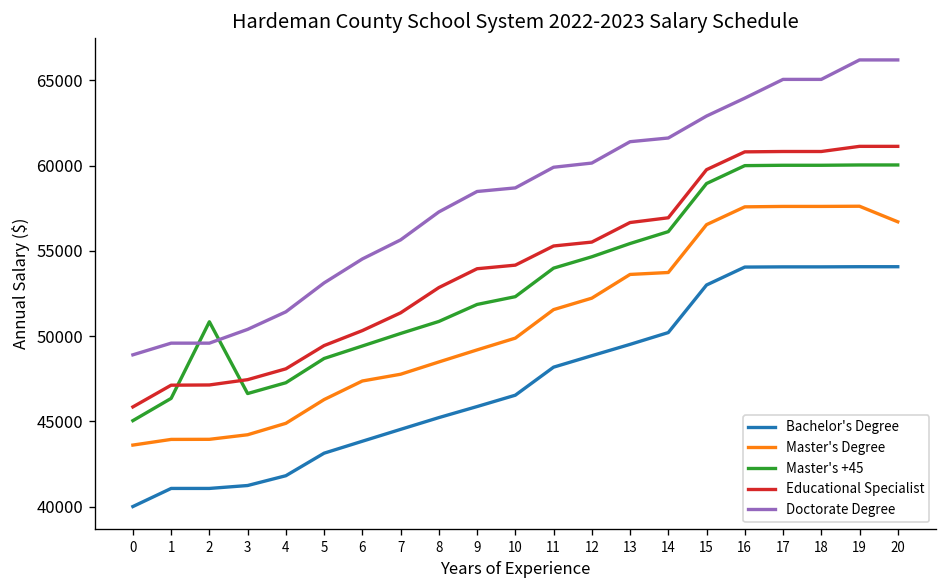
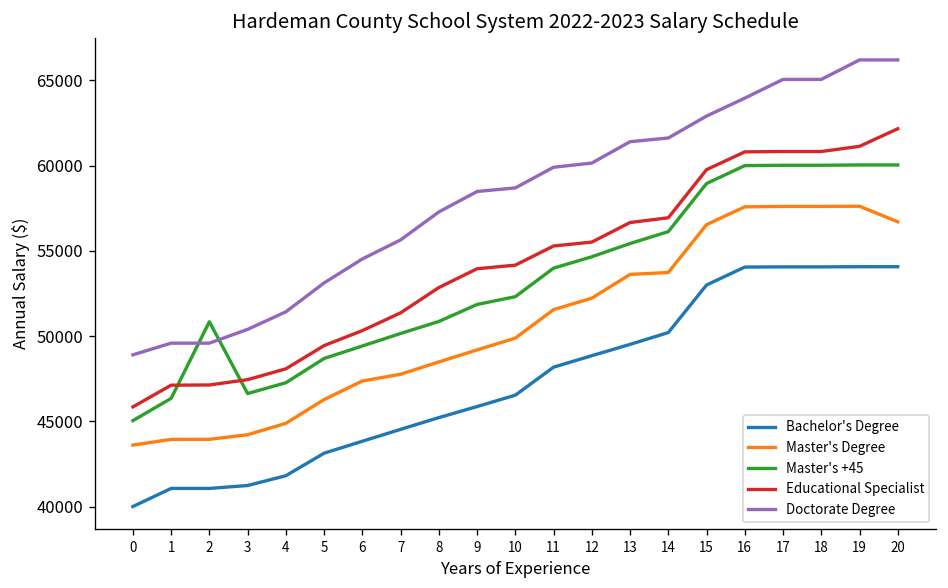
  {
    "Bachelor's Degree": {
      "0": 40000,
      "1": 41100,
      "2": 41100,
      "3": 41200,
      "4": 41800,
      "5": 43100,
      "6": 43800,
      "7": 44500,
      "8": 45200,
      "9": 45900,
      "10": 46500,
      "11": 48200,
      "12": 48800,
      "13": 49500,
      "14": 50200,
      "15": 53000,
      "16": 54000,
      "17": 54100,
      "18": 54100,
      "19": 54100,
      "20": 54100
    },
    "Master's Degree": {
      "0": 43600,
      "1": 43900,
      "2": 43900,
      "3": 44200,
      "4": 44900,
      "5": 46300,
      "6": 47400,
      "7": 47800,
      "8": 48500,
      "9": 49200,
      "10": 49900,
      "11": 51600,
      "12": 52200,
      "13": 53600,
      "14": 53700,
      "15": 56500,
      "16": 57600,
      "17": 57600,
      "18": 57600,
      "19": 57600,
      "20": 56700
    },
    "Master's +45": {
      "0": 45000,
      "1": 46300,
      "2": 50800,
      "3": 46600,
      "4": 47300,
      "5": 48700,
      "6": 49400,
      "7": 50200,
      "8": 50900,
      "9": 51900,
      "10": 52300,
      "11": 54000,
      "12": 54700,
      "13": 55400,
      "14": 56100,
      "15": 58900,
      "16": 60000,
      "17": 60000,
      "18": 60000,
      "19": 60000,
      "20": 60000
    },
    "Educational Specialist": {
      "0": 45800,
      "1": 47100,
      "2": 47100,
      "3": 47400,
      "4": 48100,
      "5": 49400,
      "6": 50300,
      "7": 51400,
      "8": 52800,
      "9": 54000,
      "10": 54200,
      "11": 55300,
      "12": 55500,
      "13": 56700,
      "14": 56900,
      "15": 59800,
      "16": 60800,
      "17": 60800,
      "18": 60800,
      "19": 61100,
-     "20": 61100
+     "20": 62200
    },
    "Doctorate Degree": {
      "0": 48900,
      "1": 49600,
      "2": 49600,
      "3": 50400,
      "4": 51400,
      "5": 53100,
      "6": 54500,
      "7": 55600,
      "8": 57300,
      "9": 58500,
      "10": 58700,
      "11": 59900,
      "12": 60200,
      "13": 61400,
      "14": 61600,
      "15": 62900,
      "16": 64000,
      "17": 65100,
      "18": 65100,
      "19": 66200,
      "20": 66200
    }
  }
